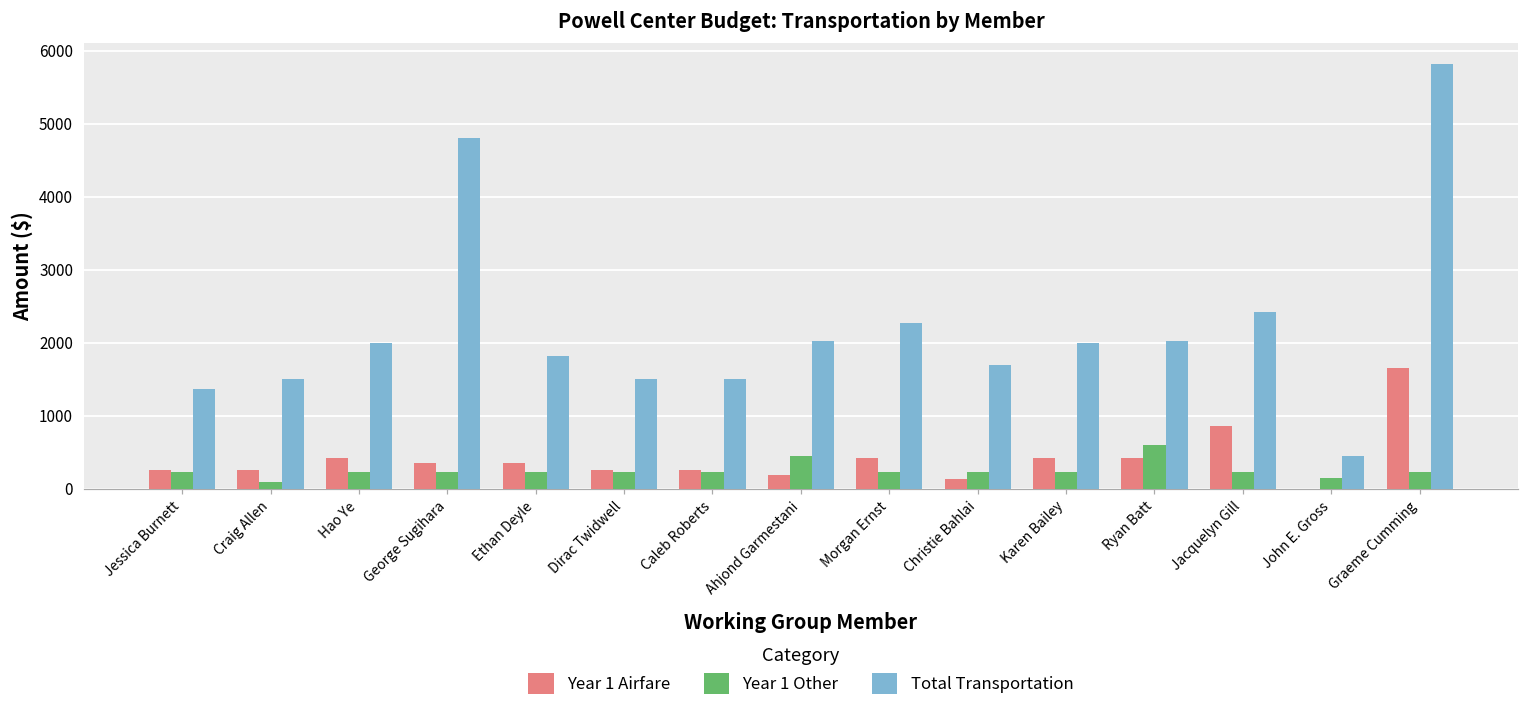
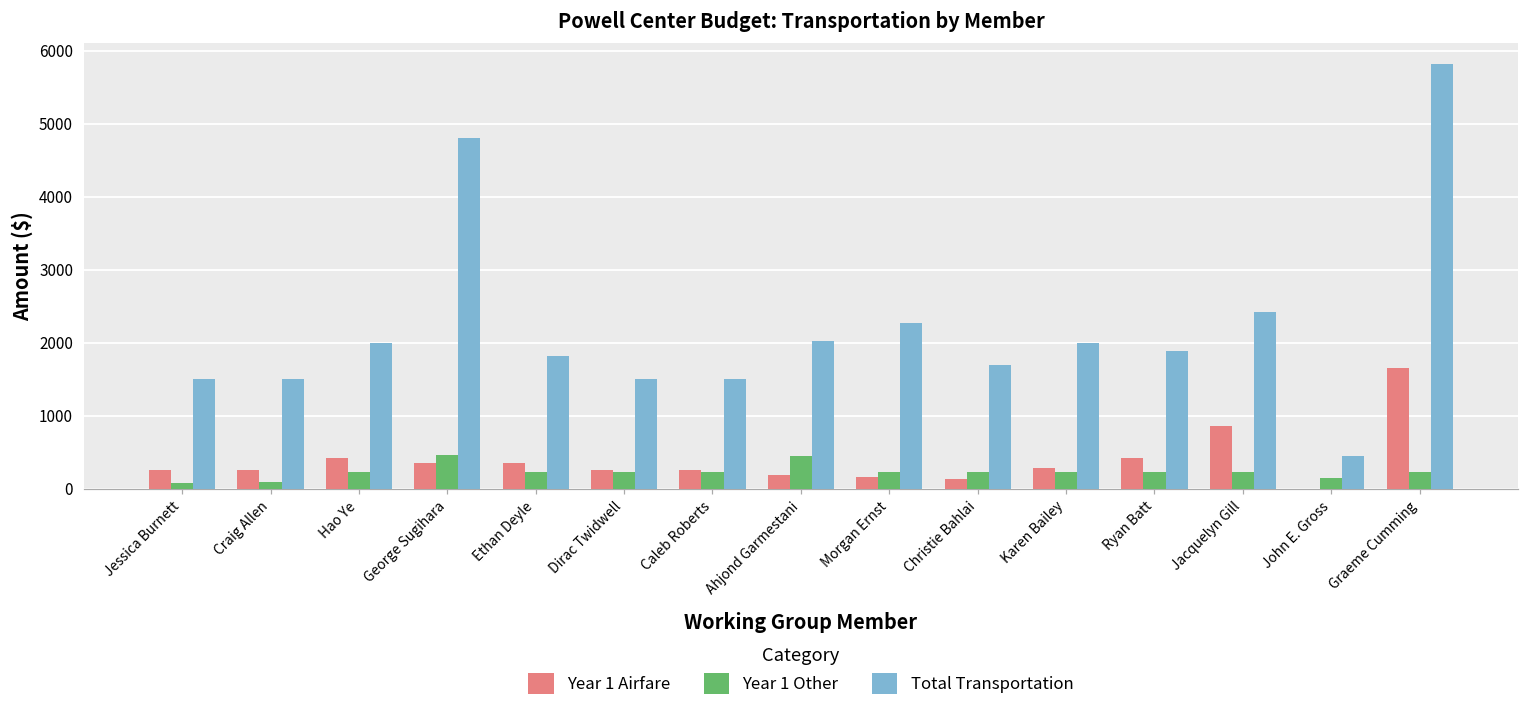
  {
    "Year 1 Airfare": {
      "Jessica Burnett": 300,
      "Craig Allen": 300,
      "Hao Ye": 400,
      "George Sugihara": 400,
      "Ethan Deyle": 400,
      "Dirac Twidwell": 300,
      "Caleb Roberts": 300,
      "Ahjond Garmestani": 200,
-     "Morgan Ernst": 400,
+     "Morgan Ernst": 200,
      "Christie Bahlai": 100,
-     "Karen Bailey": 400,
+     "Karen Bailey": 300,
      "Ryan Batt": 400,
      "Jacquelyn Gill": 900,
      "John E. Gross": 0,
      "Graeme Cumming": 1700
    },
    "Year 1 Other": {
-     "Jessica Burnett": 200,
+     "Jessica Burnett": 100,
      "Craig Allen": 100,
      "Hao Ye": 200,
-     "George Sugihara": 200,
+     "George Sugihara": 500,
      "Ethan Deyle": 200,
      "Dirac Twidwell": 200,
      "Caleb Roberts": 200,
      "Ahjond Garmestani": 500,
      "Morgan Ernst": 200,
      "Christie Bahlai": 200,
      "Karen Bailey": 200,
-     "Ryan Batt": 600,
+     "Ryan Batt": 200,
      "Jacquelyn Gill": 200,
      "John E. Gross": 200,
      "Graeme Cumming": 200
    },
    "Total Transportation": {
-     "Jessica Burnett": 1400,
+     "Jessica Burnett": 1500,
      "Craig Allen": 1500,
      "Hao Ye": 2000,
      "George Sugihara": 4800,
      "Ethan Deyle": 1800,
      "Dirac Twidwell": 1500,
      "Caleb Roberts": 1500,
      "Ahjond Garmestani": 2000,
      "Morgan Ernst": 2300,
      "Christie Bahlai": 1700,
      "Karen Bailey": 2000,
-     "Ryan Batt": 2000,
+     "Ryan Batt": 1900,
      "Jacquelyn Gill": 2400,
      "John E. Gross": 500,
      "Graeme Cumming": 5800
    }
  }
